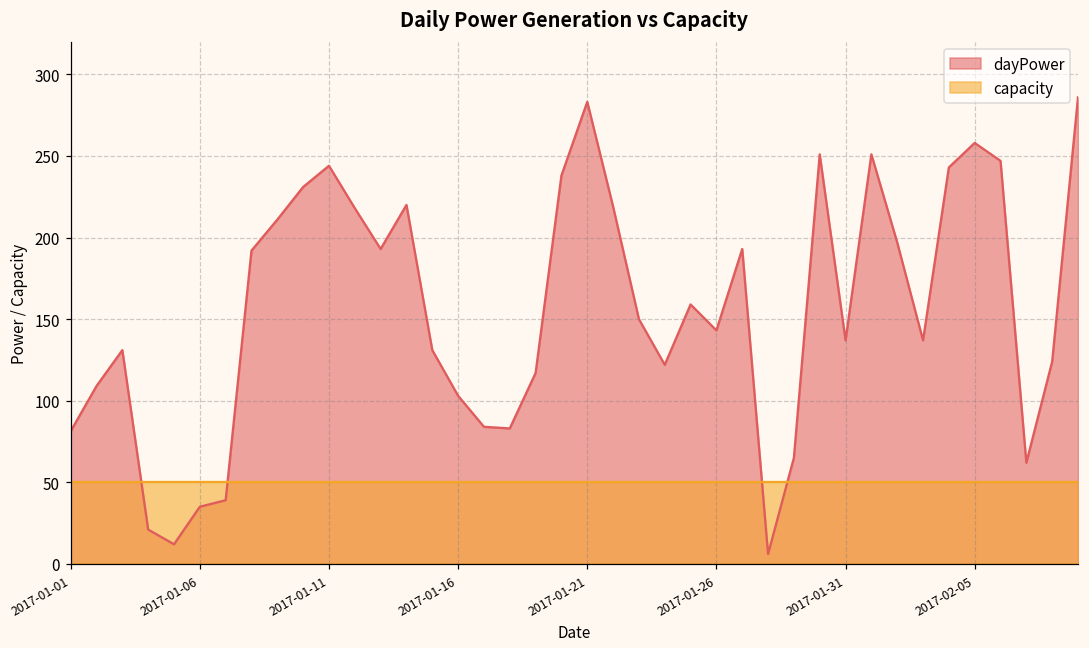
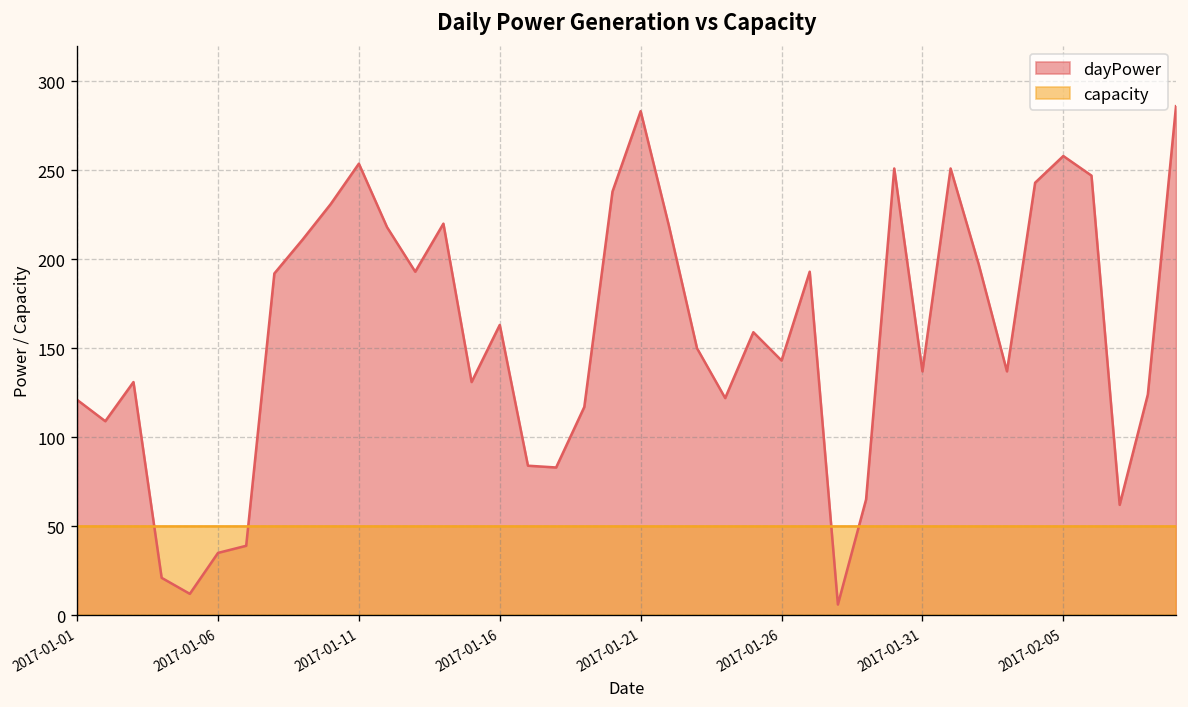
  {
    "dayPower": {
-     "2017-01-01": 81,
+     "2017-01-01": 121,
      "2017-01-06": 35,
-     "2017-01-11": 244,
-     "2017-01-16": 103,
+     "2017-01-11": 254,
+     "2017-01-16": 163,
      "2017-01-21": 283,
      "2017-01-26": 143,
      "2017-01-31": 137,
      "2017-02-05": 258
    },
    "capacity": {
      "2017-01-01": 50,
      "2017-01-06": 50,
      "2017-01-11": 50,
      "2017-01-16": 50,
      "2017-01-21": 50,
      "2017-01-26": 50,
      "2017-01-31": 50,
      "2017-02-05": 50
    }
  }
